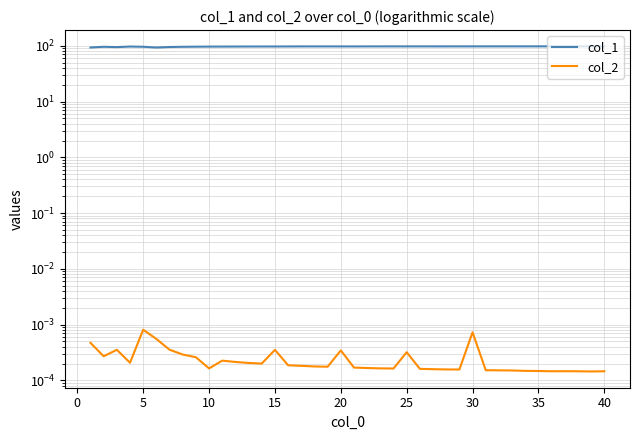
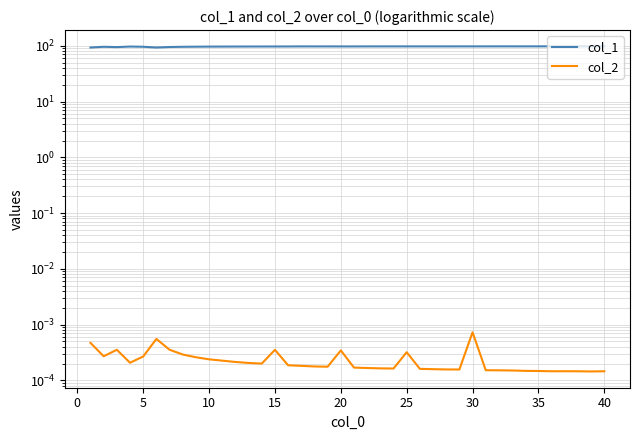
  {
    "col_1": {
      "5": 100,
      "10": 100,
      "15": 100,
      "20": 100,
      "25": 100,
      "30": 100,
      "35": 100
    },
    "col_2": {
-     "5": 0.0008,
-     "10": 0.00016,
+     "5": 0.0003,
+     "10": 0.00024,
      "15": 0.0004,
      "20": 0.0003,
      "25": 0.0003,
      "30": 0.0007,
      "35": 0.00015,
      "40": 0.00015
    }
  }
